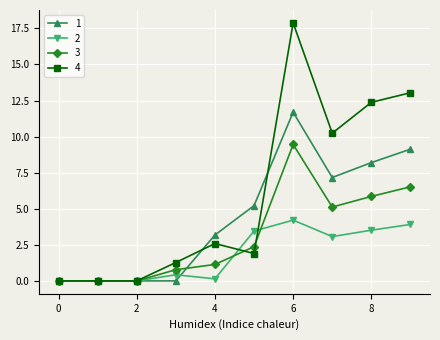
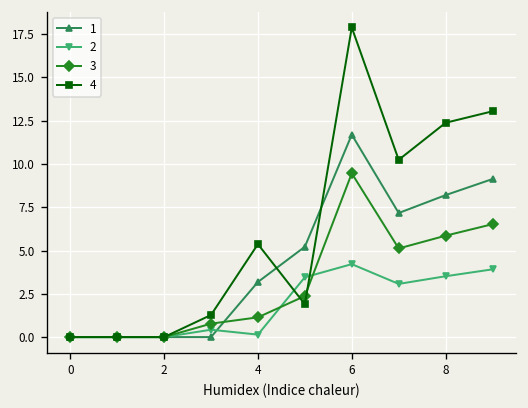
  {
    "4": {
-     "4": 2.6,
+     "4": 5.4,
      "6": 17.9,
      "8": 12.4
    }
  }
